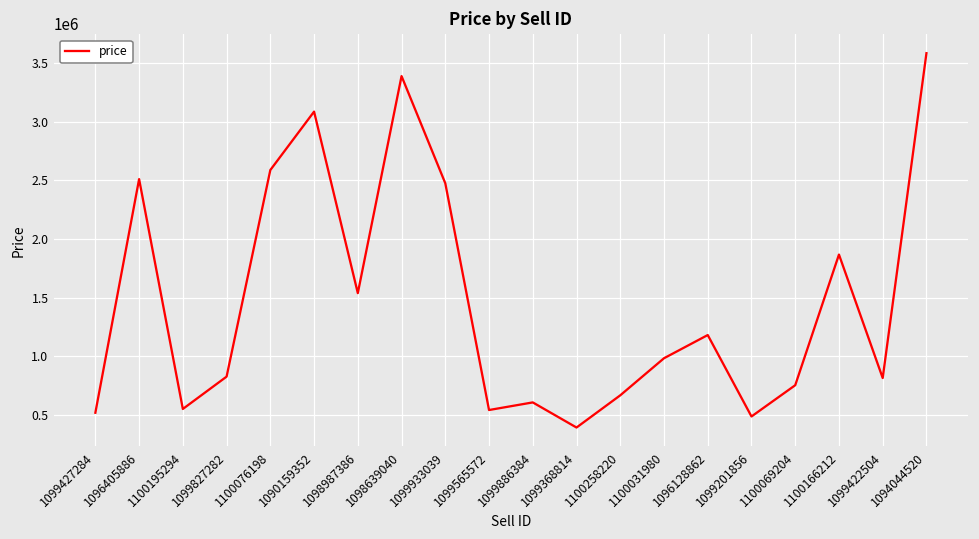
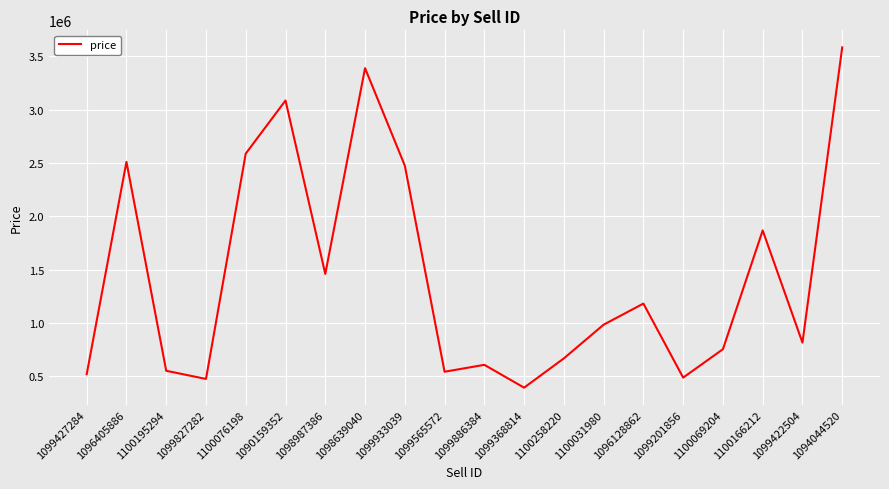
  {
    "1099427284": 520000,
    "1096405886": 2510000,
    "1100195294": 550000,
-   "1099827282": 830000,
+   "1099827282": 470000,
    "1100076198": 2590000,
    "1090159352": 3090000,
-   "1098987386": 1540000,
+   "1098987386": 1460000,
    "1098639040": 3390000,
    "1099933039": 2480000,
    "1099565572": 540000,
    "1099886384": 610000,
    "1099368814": 390000,
    "1100258220": 670000,
    "1100031980": 980000,
    "1096128862": 1180000,
    "1099201856": 490000,
    "1100069204": 750000,
    "1100166212": 1870000,
    "1099422504": 810000,
    "1094044520": 3580000
  }
